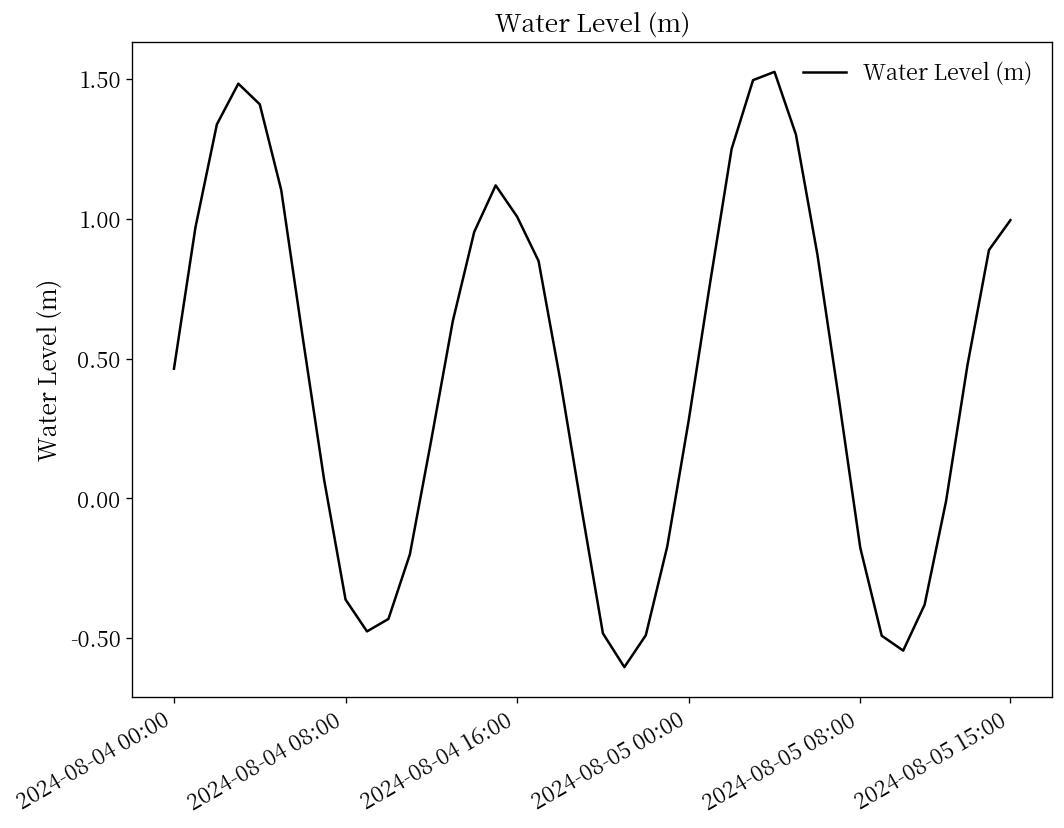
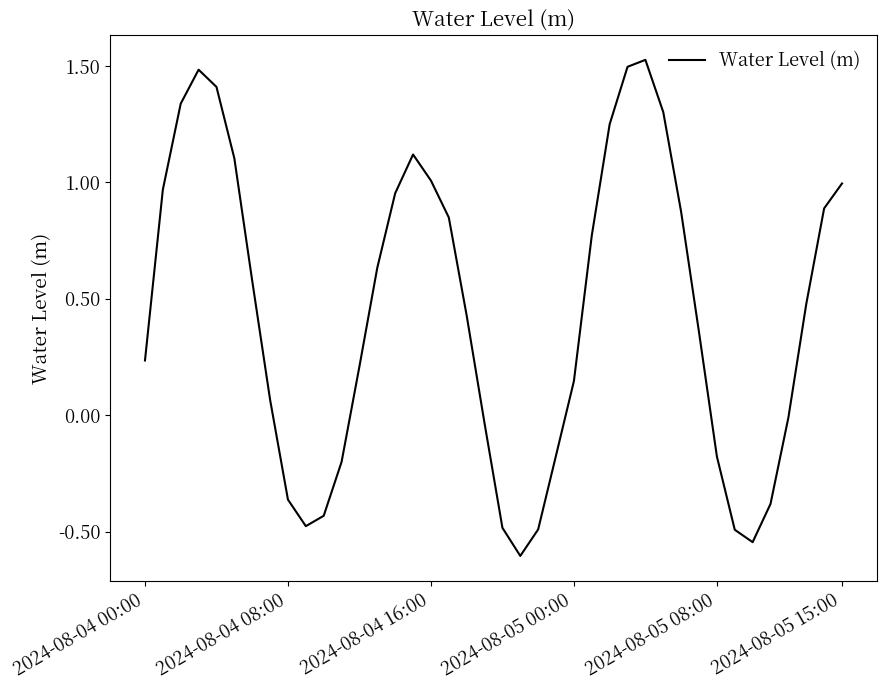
  {
-   "2024-08-04 00:00": 0.46,
+   "2024-08-04 00:00": 0.24,
    "2024-08-04 08:00": -0.36,
    "2024-08-04 16:00": 1.01,
-   "2024-08-05 00:00": 0.28,
+   "2024-08-05 00:00": 0.15,
    "2024-08-05 08:00": -0.18,
    "2024-08-05 15:00": 1.00
  }
